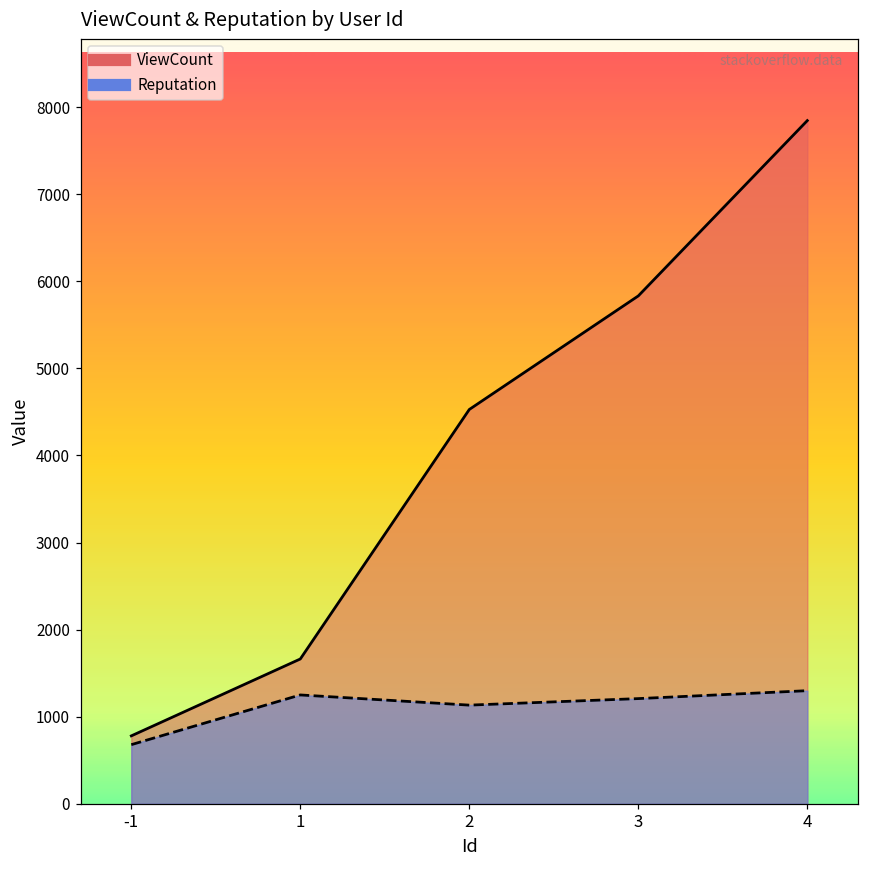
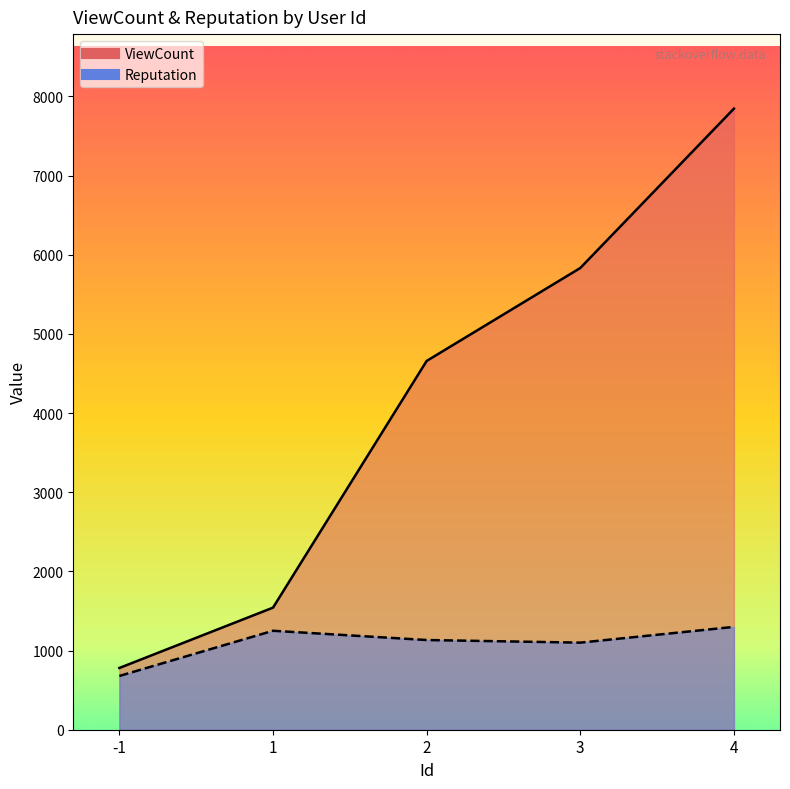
  {
    "ViewCount": {
      "-1": 800,
-     "1": 1700,
-     "2": 4500,
+     "1": 1500,
+     "2": 4700,
      "3": 5800,
      "4": 7800
    },
    "Reputation": {
      "-1": 700,
      "1": 1300,
      "2": 1100,
-     "3": 1200,
+     "3": 1100,
      "4": 1300
    }
  }
